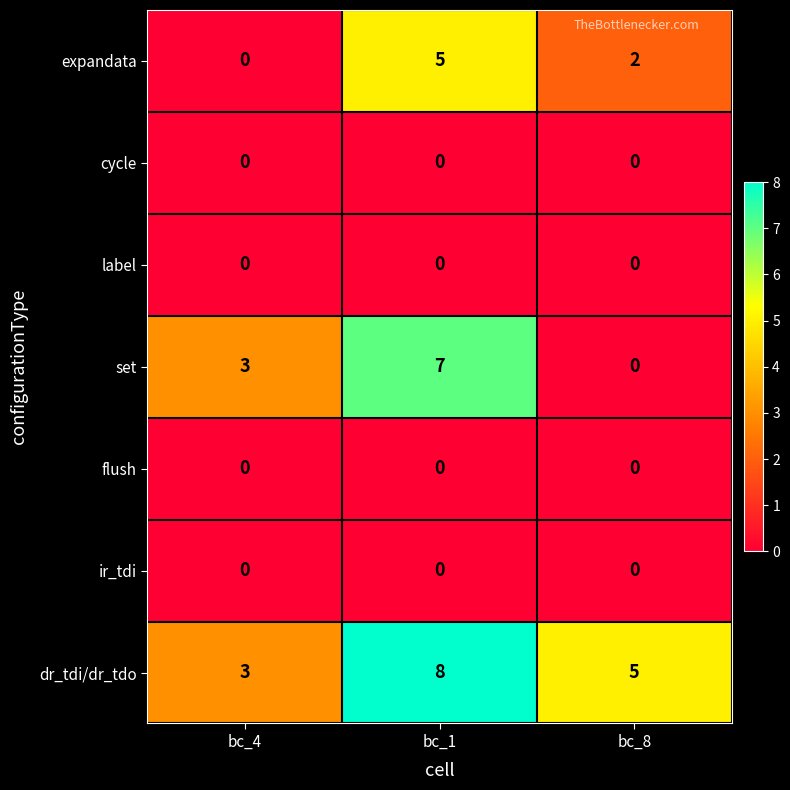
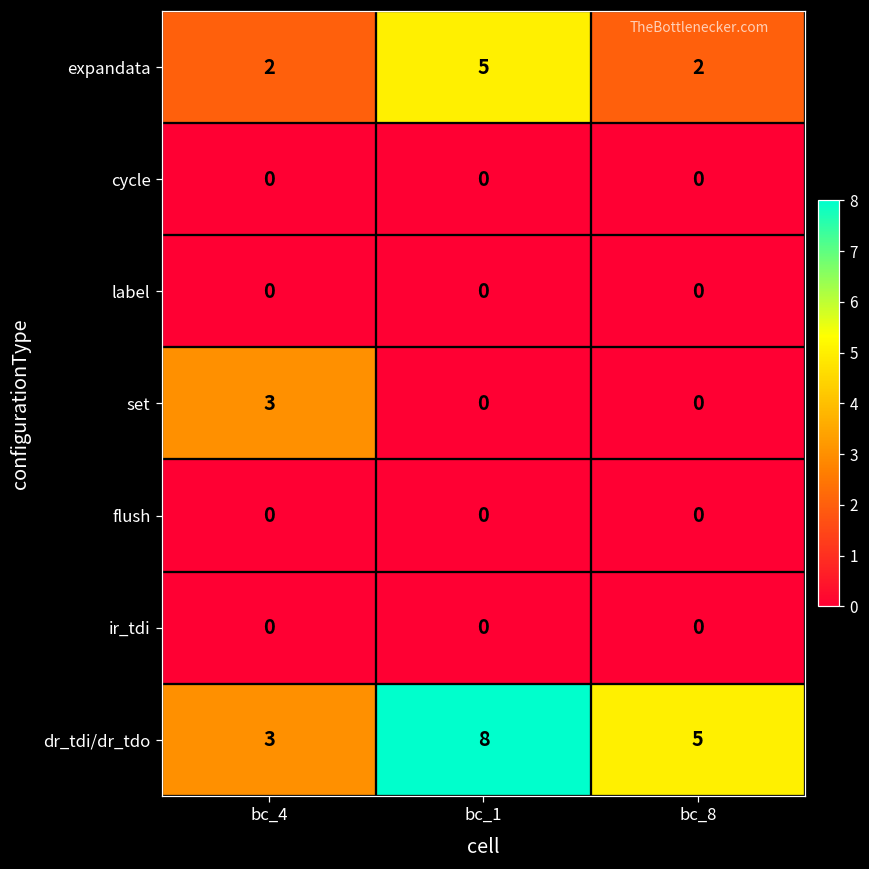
  {
    "expandata": {
-     "bc_4": 0,
+     "bc_4": 2,
      "bc_1": 5,
      "bc_8": 2
    },
    "cycle": {
      "bc_4": 0,
      "bc_1": 0,
      "bc_8": 0
    },
    "label": {
      "bc_4": 0,
      "bc_1": 0,
      "bc_8": 0
    },
    "set": {
      "bc_4": 3,
-     "bc_1": 7,
+     "bc_1": 0,
      "bc_8": 0
    },
    "flush": {
      "bc_4": 0,
      "bc_1": 0,
      "bc_8": 0
    },
    "ir_tdi": {
      "bc_4": 0,
      "bc_1": 0,
      "bc_8": 0
    },
    "dr_tdi/dr_tdo": {
      "bc_4": 3,
      "bc_1": 8,
      "bc_8": 5
    }
  }
